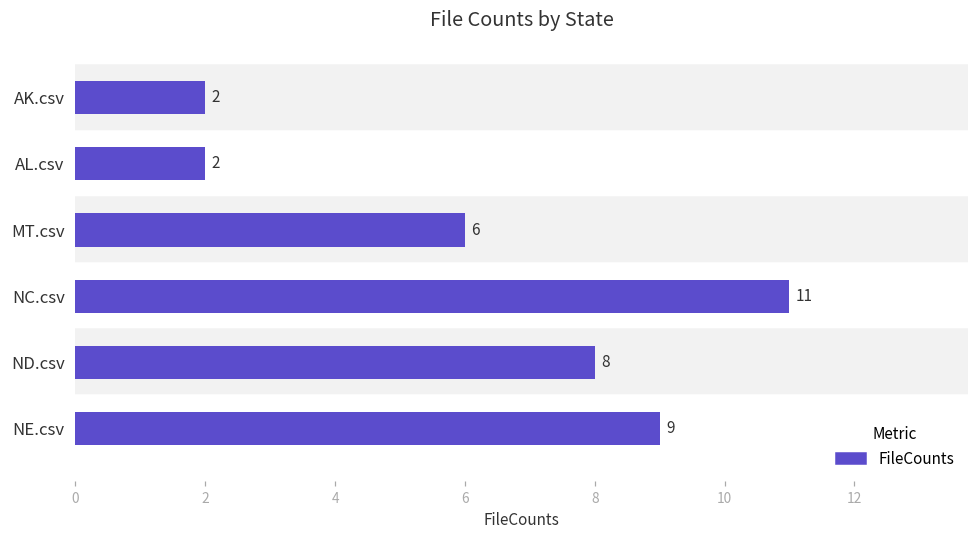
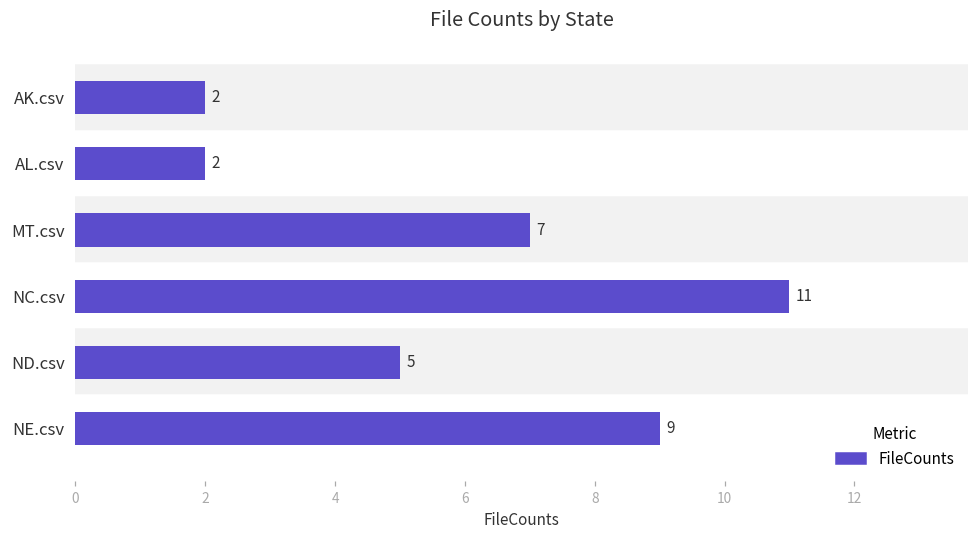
  {
    "AK.csv": 2,
    "AL.csv": 2,
-   "MT.csv": 6,
+   "MT.csv": 7,
    "NC.csv": 11,
-   "ND.csv": 8,
+   "ND.csv": 5,
    "NE.csv": 9
  }
